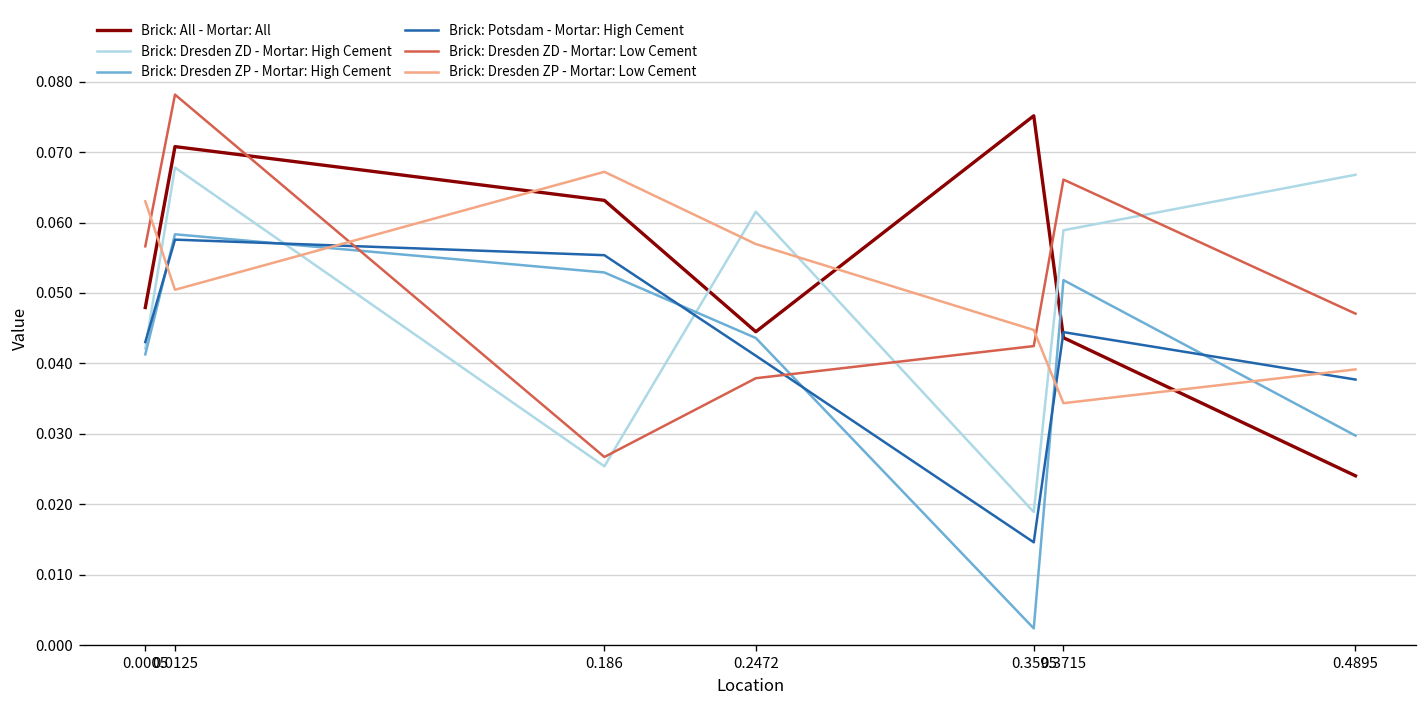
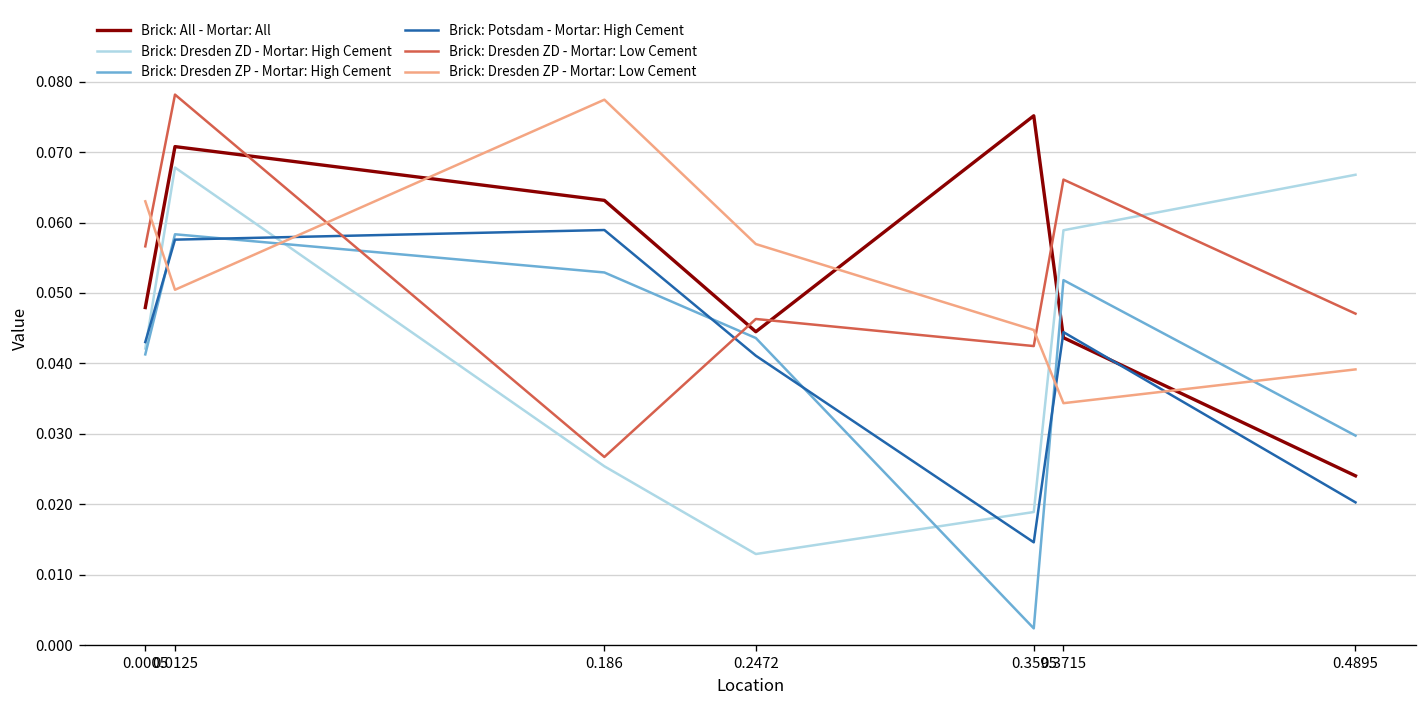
  {
    "Brick: All - Mortar: All": {
      "0.186": 0.063,
      "0.2472": 0.044,
      "0.4895": 0.024
    },
    "Brick: Dresden ZD - Mortar: High Cement": {
      "0.186": 0.025,
-     "0.2472": 0.062,
+     "0.2472": 0.013,
      "0.4895": 0.067
    },
    "Brick: Dresden ZP - Mortar: High Cement": {
      "0.186": 0.053,
      "0.2472": 0.044,
      "0.4895": 0.030
    },
    "Brick: Potsdam - Mortar: High Cement": {
-     "0.186": 0.055,
+     "0.186": 0.059,
      "0.2472": 0.041,
-     "0.4895": 0.038
+     "0.4895": 0.020
    },
    "Brick: Dresden ZD - Mortar: Low Cement": {
      "0.186": 0.027,
-     "0.2472": 0.038,
+     "0.2472": 0.046,
      "0.4895": 0.047
    },
    "Brick: Dresden ZP - Mortar: Low Cement": {
-     "0.186": 0.067,
+     "0.186": 0.077,
      "0.2472": 0.057,
      "0.4895": 0.039
    }
  }
